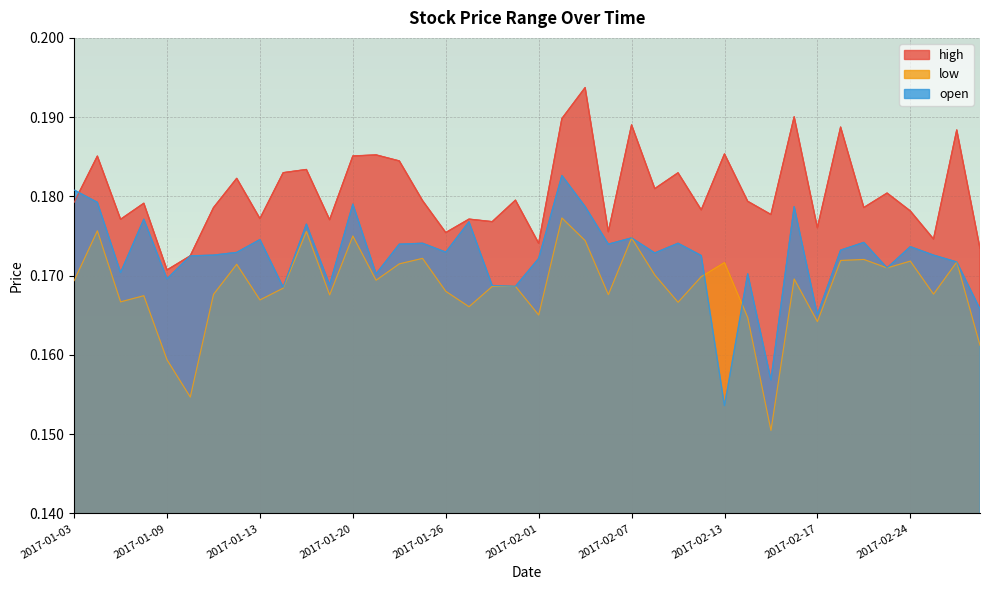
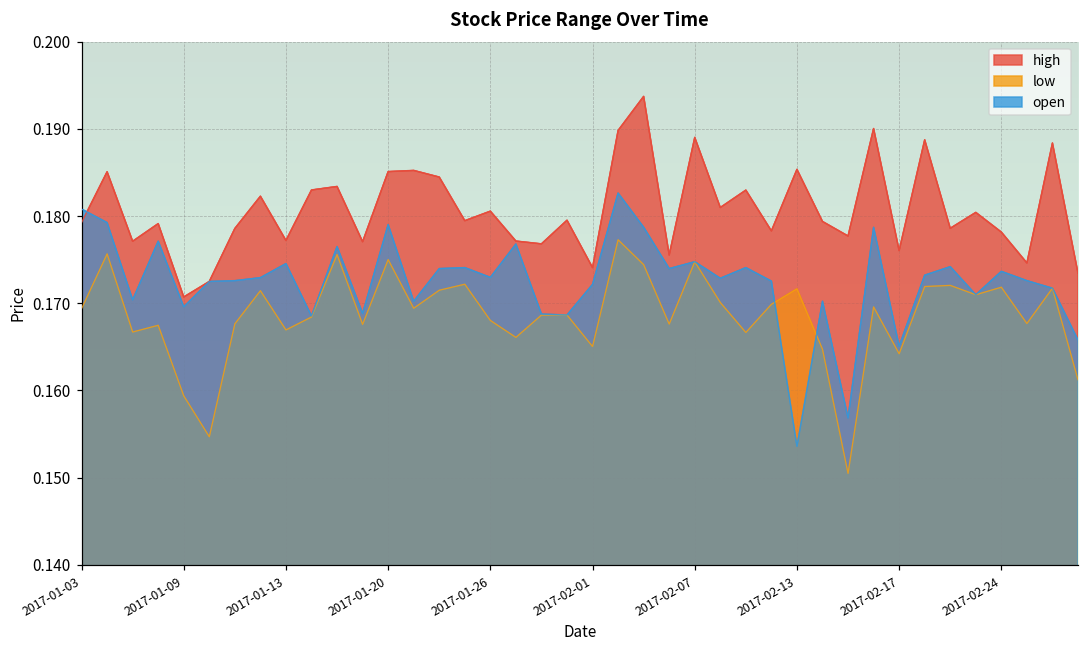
  {
    "high": {
      "2017-01-03": 0.179,
      "2017-01-09": 0.171,
      "2017-01-13": 0.177,
      "2017-01-20": 0.185,
-     "2017-01-26": 0.175,
+     "2017-01-26": 0.181,
      "2017-02-01": 0.174,
      "2017-02-07": 0.189,
      "2017-02-13": 0.185,
      "2017-02-17": 0.176,
      "2017-02-24": 0.178
    },
    "low": {
      "2017-01-03": 0.169,
      "2017-01-09": 0.159,
      "2017-01-13": 0.167,
      "2017-01-20": 0.175,
      "2017-01-26": 0.168,
      "2017-02-01": 0.165,
      "2017-02-13": 0.172,
      "2017-02-17": 0.164,
      "2017-02-24": 0.172
    },
    "open": {
      "2017-01-03": 0.181,
      "2017-01-09": 0.170,
      "2017-01-13": 0.175,
      "2017-01-20": 0.179,
      "2017-01-26": 0.173,
      "2017-02-01": 0.172,
      "2017-02-13": 0.154,
      "2017-02-17": 0.165,
      "2017-02-24": 0.174
    }
  }
